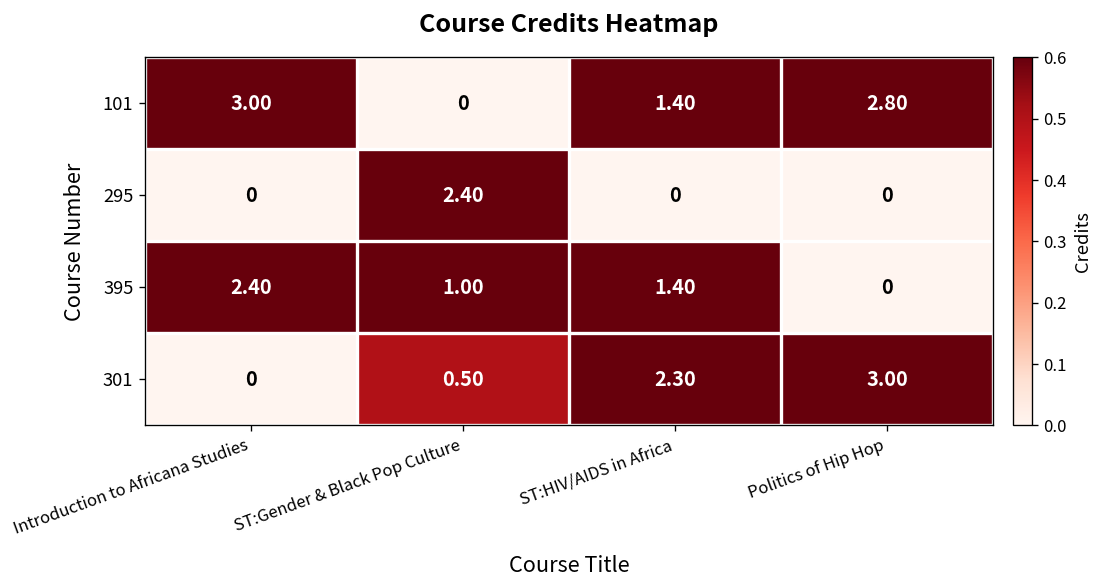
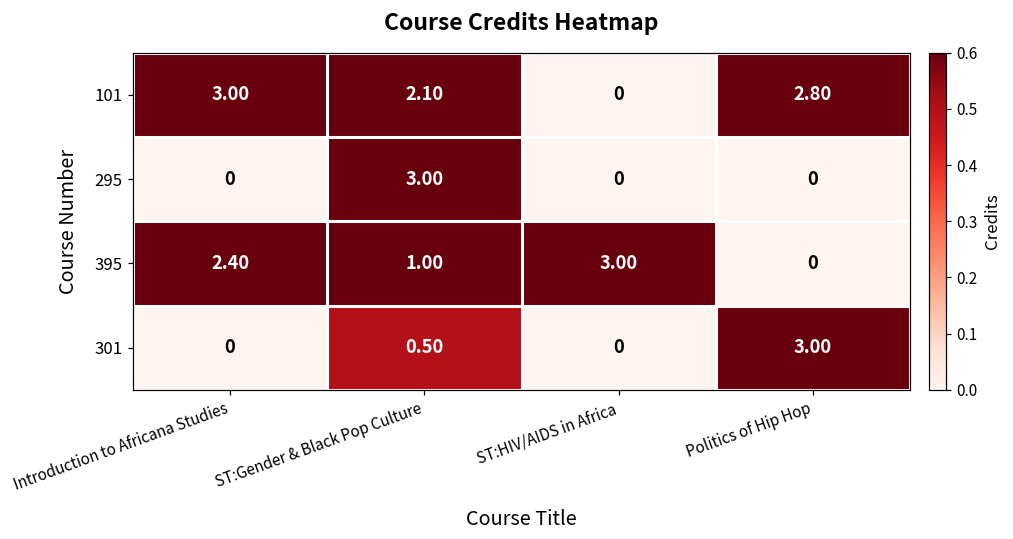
  {
    "101": {
      "Introduction to Africana Studies": 3.00,
-     "ST:Gender & Black Pop Culture": 0,
-     "ST:HIV/AIDS in Africa": 1.40,
+     "ST:Gender & Black Pop Culture": 2.10,
+     "ST:HIV/AIDS in Africa": 0,
      "Politics of Hip Hop": 2.80
    },
    "295": {
      "Introduction to Africana Studies": 0,
-     "ST:Gender & Black Pop Culture": 2.40,
+     "ST:Gender & Black Pop Culture": 3.00,
      "ST:HIV/AIDS in Africa": 0,
      "Politics of Hip Hop": 0
    },
    "395": {
      "Introduction to Africana Studies": 2.40,
      "ST:Gender & Black Pop Culture": 1.00,
-     "ST:HIV/AIDS in Africa": 1.40,
+     "ST:HIV/AIDS in Africa": 3.00,
      "Politics of Hip Hop": 0
    },
    "301": {
      "Introduction to Africana Studies": 0,
      "ST:Gender & Black Pop Culture": 0.50,
-     "ST:HIV/AIDS in Africa": 2.30,
+     "ST:HIV/AIDS in Africa": 0,
      "Politics of Hip Hop": 3.00
    }
  }
